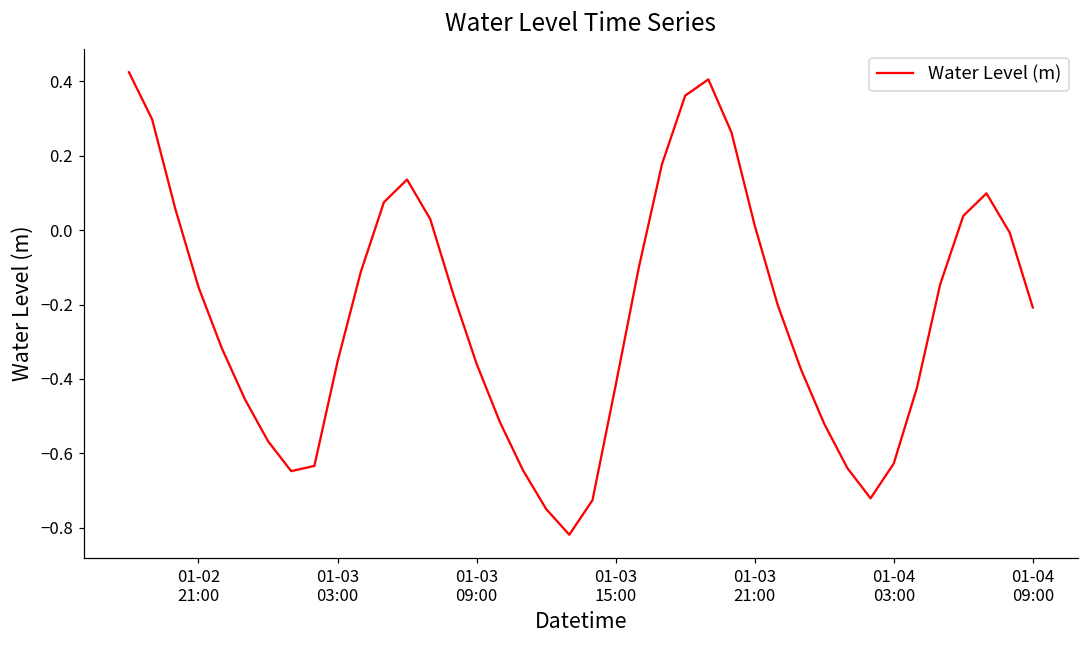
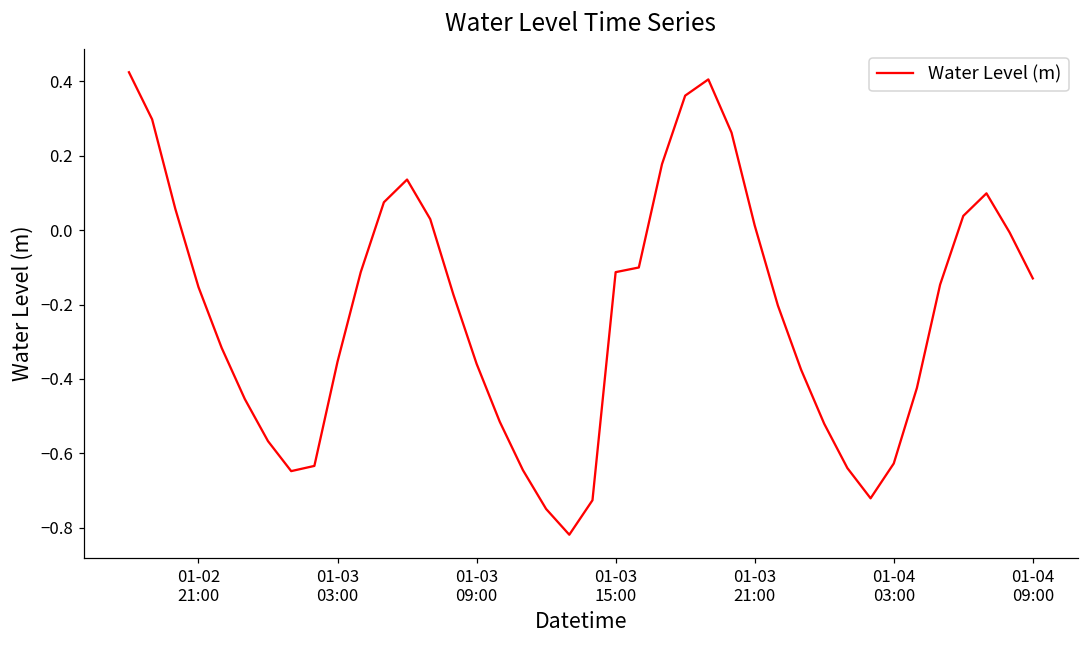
  {
    "01-02 21:00": -0.15,
    "01-03 03:00": -0.35,
    "01-03 09:00": -0.36,
-   "01-03 15:00": -0.42,
+   "01-03 15:00": -0.11,
    "01-03 21:00": 0.01,
    "01-04 03:00": -0.63,
-   "01-04 09:00": -0.21
+   "01-04 09:00": -0.13
  }
